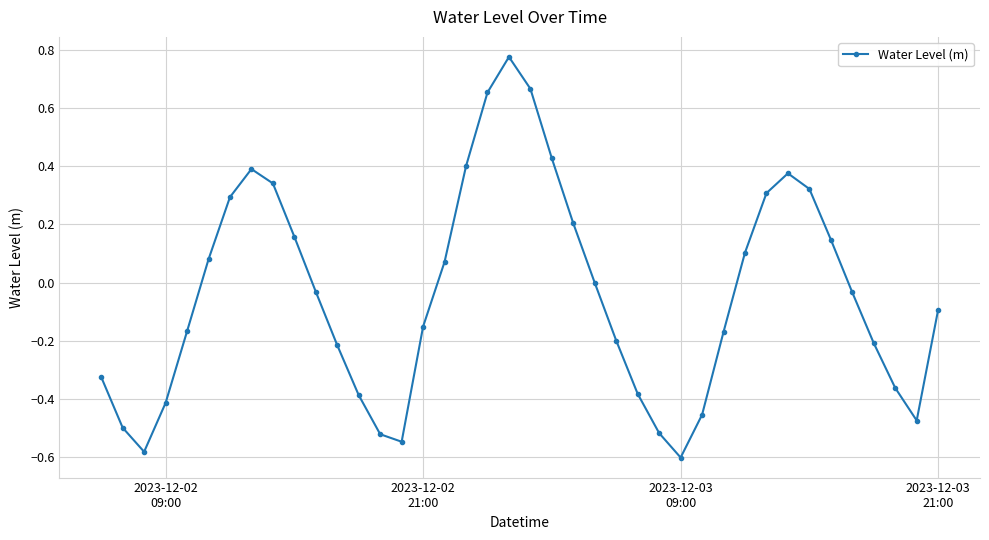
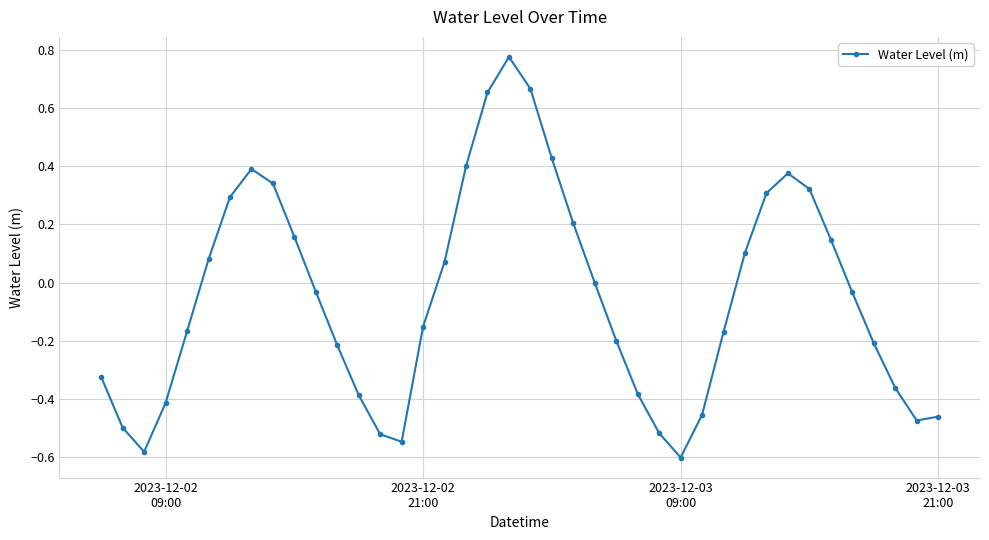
  {
    "2023-12-02 09:00": -0.41,
    "2023-12-02 21:00": -0.15,
    "2023-12-03 09:00": -0.60,
-   "2023-12-03 21:00": -0.09
+   "2023-12-03 21:00": -0.46
  }
